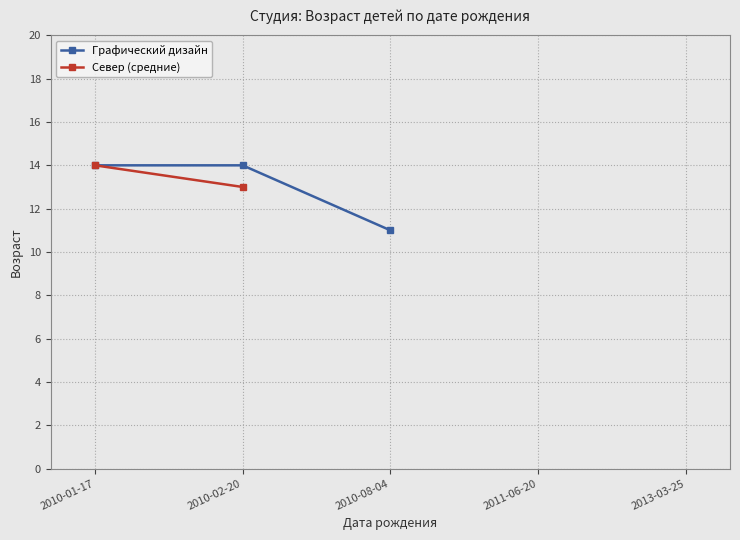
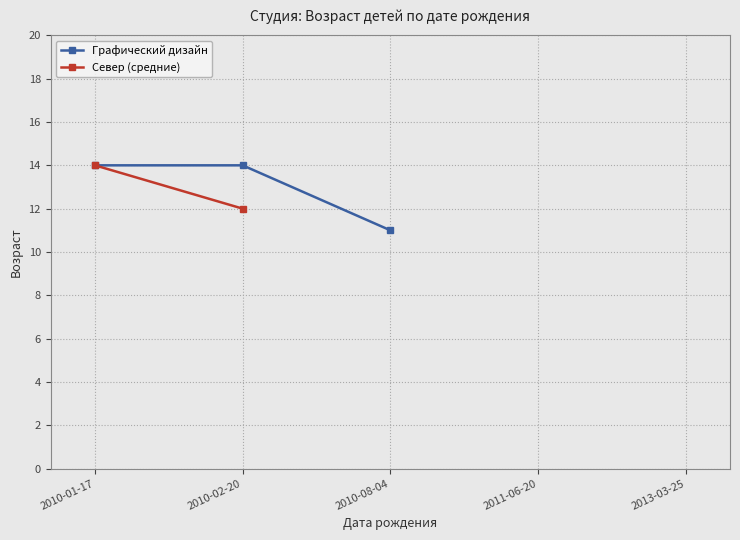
  {
    "Графический дизайн": {
      "2010-02-20": 14,
      "2010-08-04": 11
    },
    "Север (средние)": {
-     "2010-02-20": 13
+     "2010-02-20": 12
    }
  }
